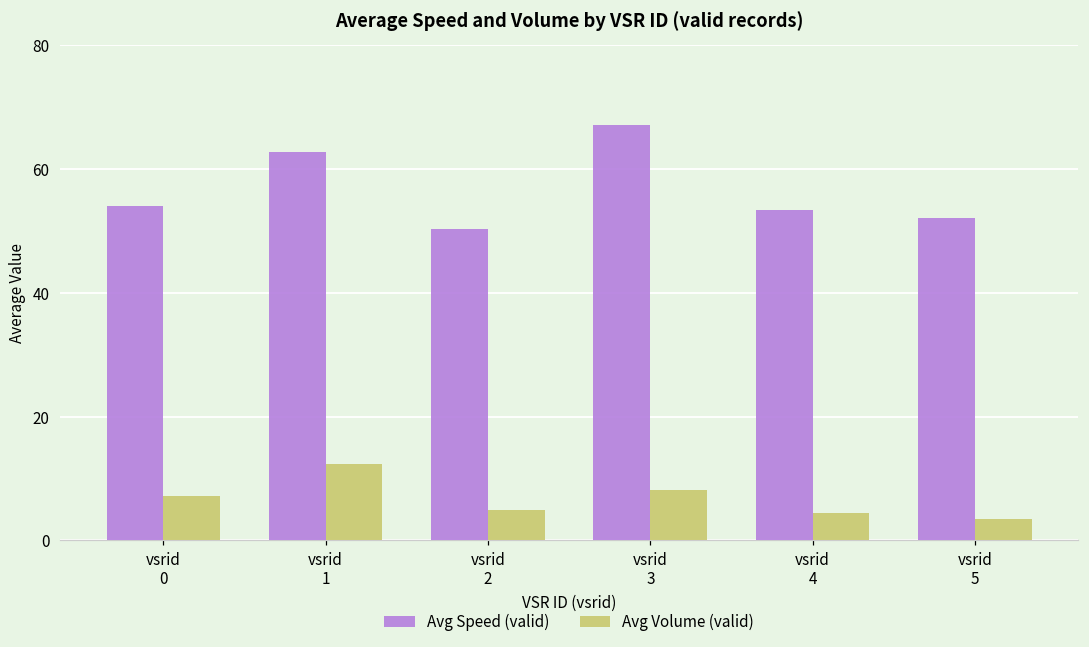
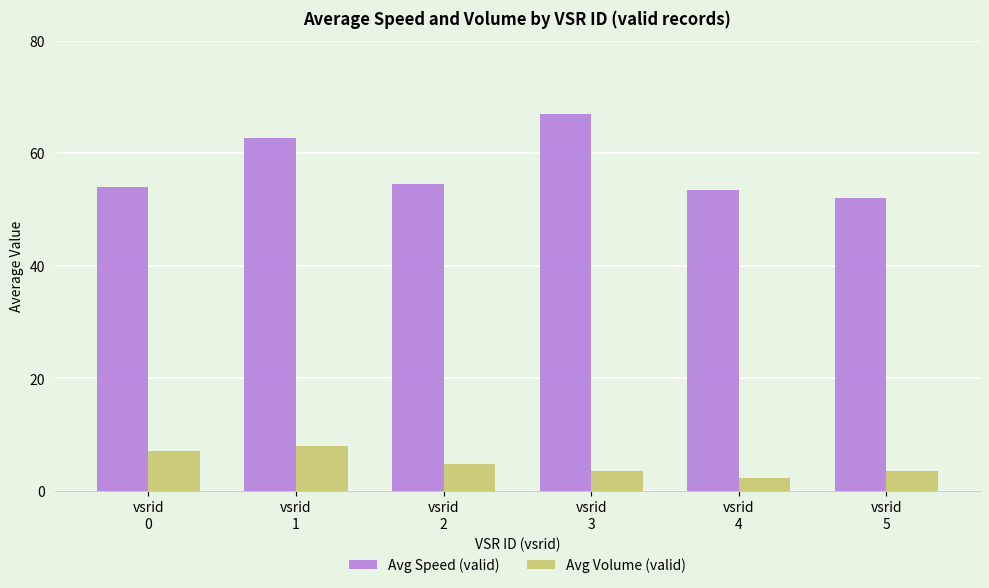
  {
    "Avg Speed (valid)": {
      "vsrid 0": 54,
      "vsrid 1": 63,
-     "vsrid 2": 50,
+     "vsrid 2": 55,
      "vsrid 3": 67,
      "vsrid 4": 53,
      "vsrid 5": 52
    },
    "Avg Volume (valid)": {
      "vsrid 0": 7,
-     "vsrid 1": 12,
+     "vsrid 1": 8,
      "vsrid 2": 5,
-     "vsrid 3": 8,
-     "vsrid 4": 5,
+     "vsrid 3": 4,
+     "vsrid 4": 2,
      "vsrid 5": 4
    }
  }
